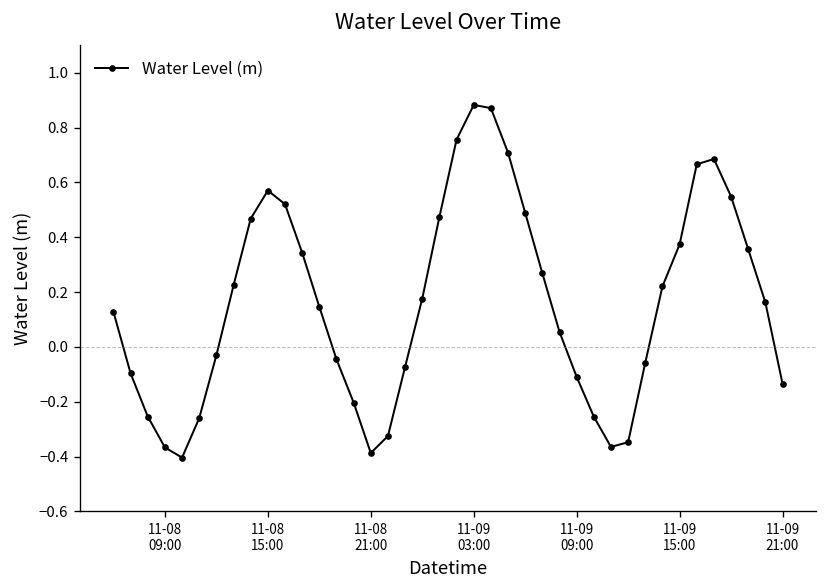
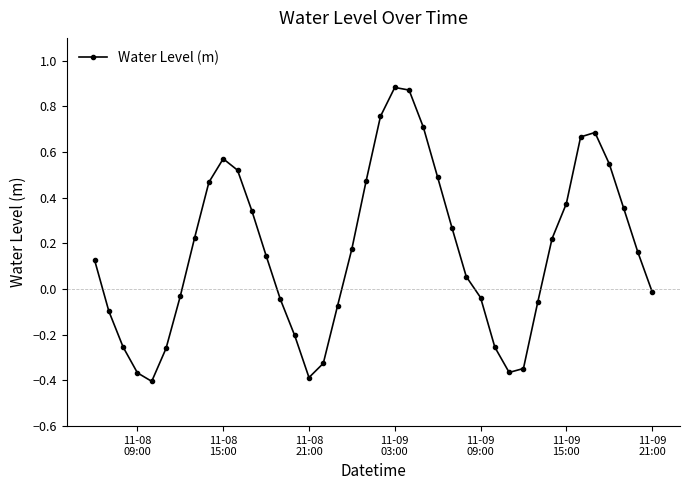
  {
    "11-08 09:00": -0.37,
    "11-08 15:00": 0.57,
    "11-08 21:00": -0.39,
    "11-09 03:00": 0.88,
-   "11-09 09:00": -0.11,
+   "11-09 09:00": -0.04,
    "11-09 15:00": 0.37,
-   "11-09 21:00": -0.13
+   "11-09 21:00": -0.01
  }
